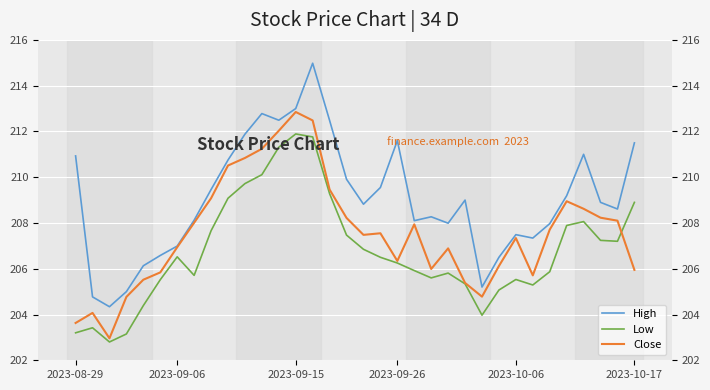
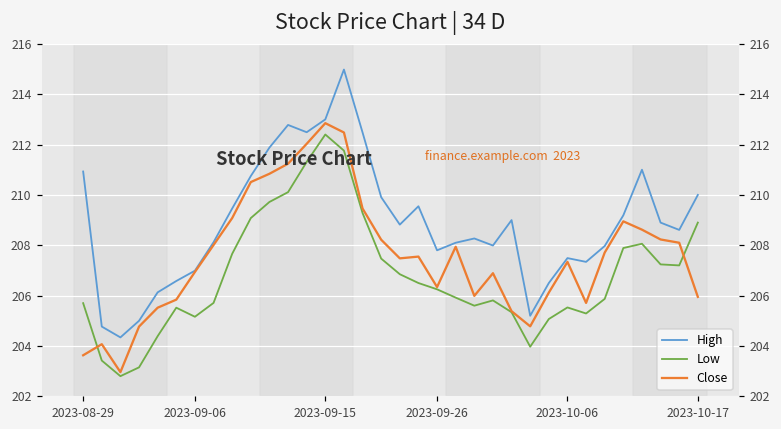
  {
    "High": {
      "2023-08-29": 210.9,
      "2023-09-15": 213.0,
-     "2023-09-26": 211.6,
+     "2023-09-26": 207.8,
      "2023-10-06": 207.5,
-     "2023-10-17": 211.5
+     "2023-10-17": 210.0
    },
    "Low": {
-     "2023-08-29": 203.2,
-     "2023-09-06": 206.5,
-     "2023-09-15": 211.9,
+     "2023-08-29": 205.7,
+     "2023-09-06": 205.2,
+     "2023-09-15": 212.4,
      "2023-10-06": 205.5,
      "2023-10-17": 208.9
    },
    "Close": {
      "2023-08-29": 203.6,
      "2023-09-15": 212.9,
      "2023-10-06": 207.3,
      "2023-10-17": 206.0
    }
  }
